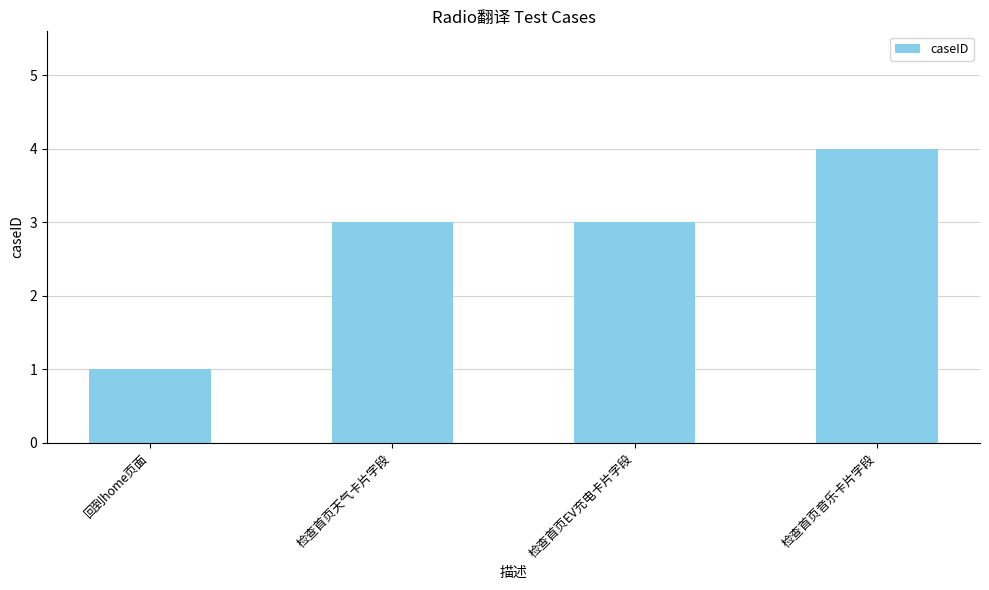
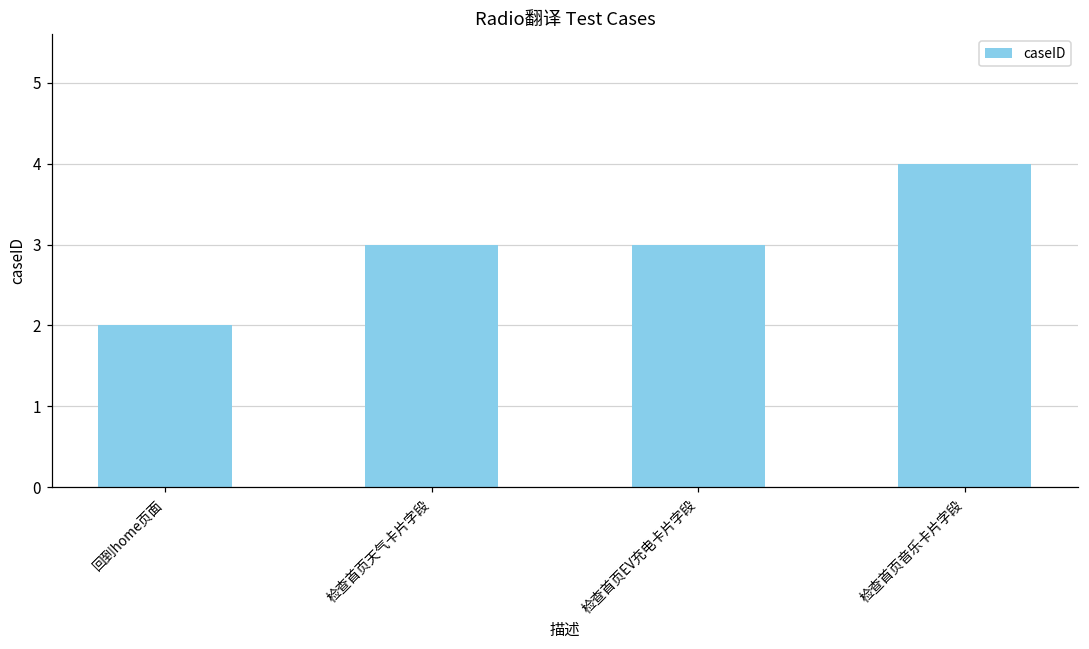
  {
-   "回到home页面": 1,
+   "回到home页面": 2,
    "检查首页天气卡片字段": 3,
    "检查首页EV充电卡片字段": 3,
    "检查首页音乐卡片字段": 4
  }
